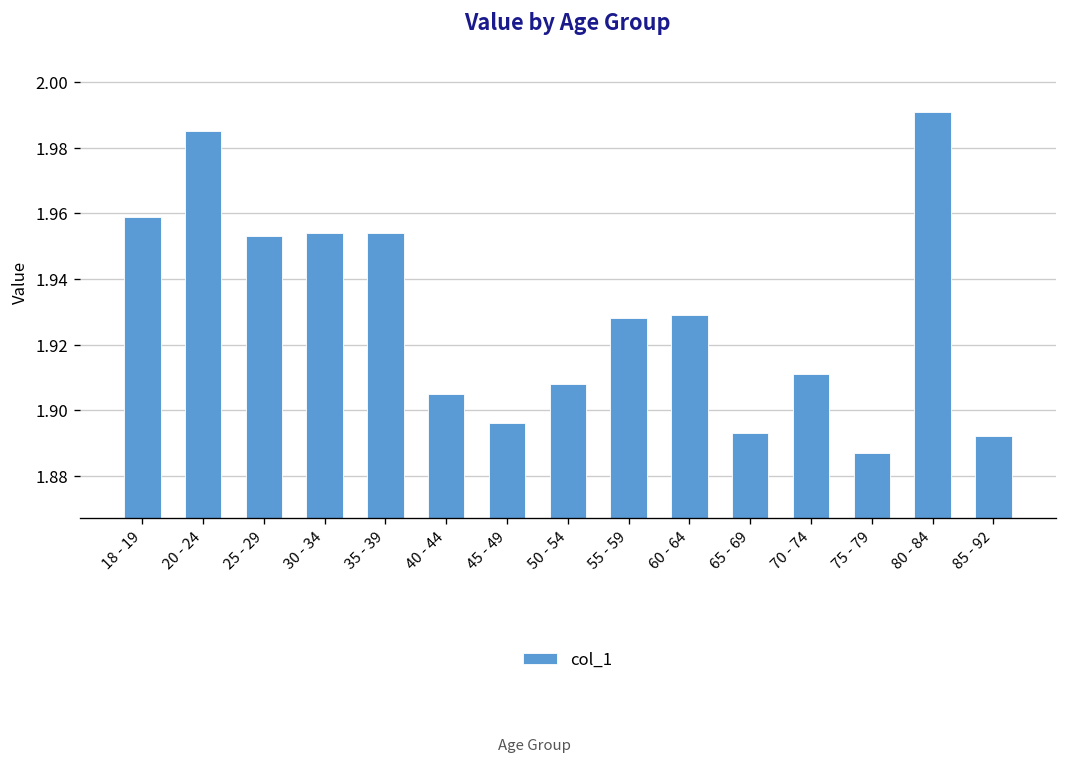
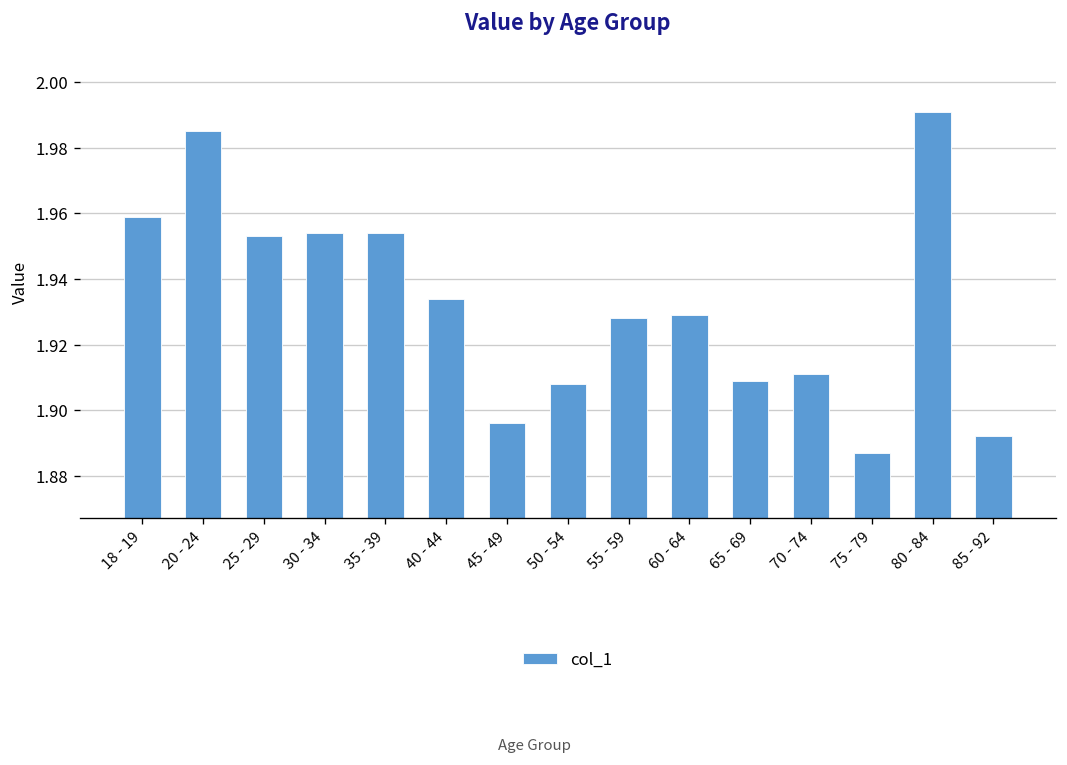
  {
    "18 - 19": 1.959,
    "20 - 24": 1.985,
    "25 - 29": 1.953,
    "30 - 34": 1.954,
    "35 - 39": 1.954,
-   "40 - 44": 1.905,
+   "40 - 44": 1.934,
    "45 - 49": 1.896,
    "50 - 54": 1.908,
    "55 - 59": 1.928,
    "60 - 64": 1.929,
-   "65 - 69": 1.893,
+   "65 - 69": 1.909,
    "70 - 74": 1.911,
    "75 - 79": 1.887,
    "80 - 84": 1.991,
    "85 - 92": 1.892
  }
